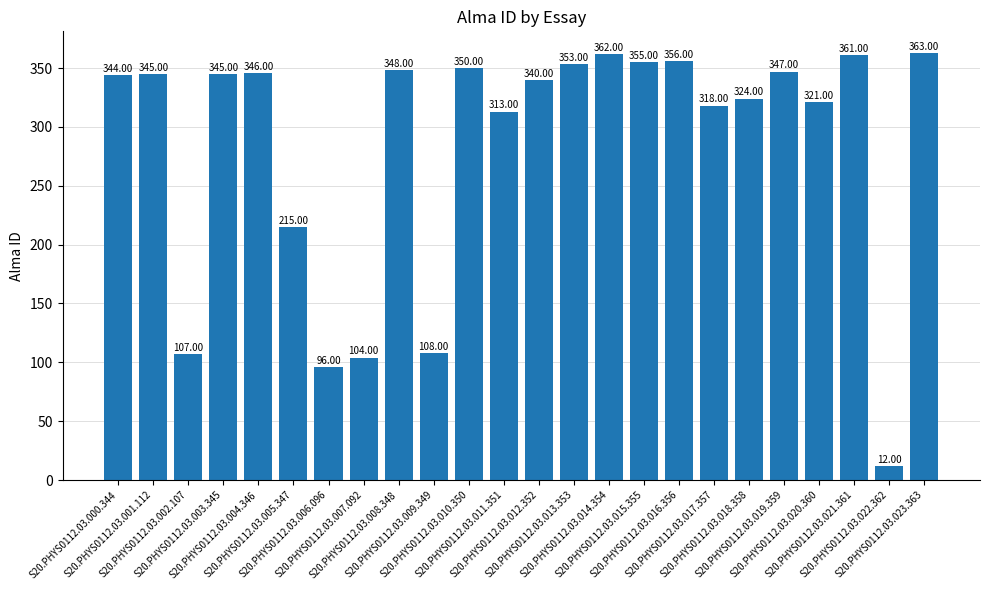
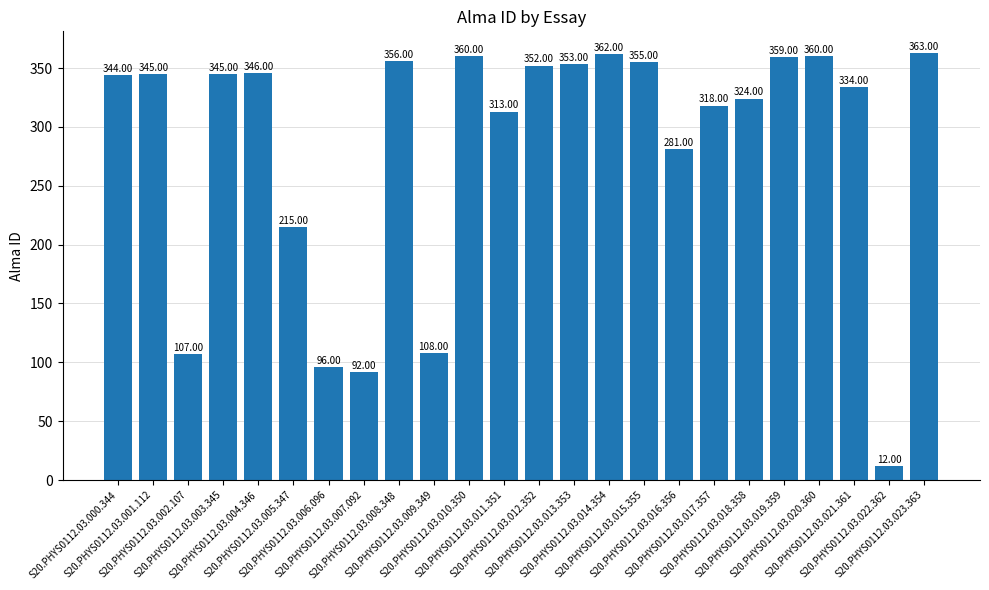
  {
    "S20.PHYS0112.03.000.344": 344.00,
    "S20.PHYS0112.03.001.112": 345.00,
    "S20.PHYS0112.03.002.107": 107.00,
    "S20.PHYS0112.03.003.345": 345.00,
    "S20.PHYS0112.03.004.346": 346.00,
    "S20.PHYS0112.03.005.347": 215.00,
    "S20.PHYS0112.03.006.096": 96.00,
-   "S20.PHYS0112.03.007.092": 104.00,
-   "S20.PHYS0112.03.008.348": 348.00,
+   "S20.PHYS0112.03.007.092": 92.00,
+   "S20.PHYS0112.03.008.348": 356.00,
    "S20.PHYS0112.03.009.349": 108.00,
-   "S20.PHYS0112.03.010.350": 350.00,
+   "S20.PHYS0112.03.010.350": 360.00,
    "S20.PHYS0112.03.011.351": 313.00,
-   "S20.PHYS0112.03.012.352": 340.00,
+   "S20.PHYS0112.03.012.352": 352.00,
    "S20.PHYS0112.03.013.353": 353.00,
    "S20.PHYS0112.03.014.354": 362.00,
    "S20.PHYS0112.03.015.355": 355.00,
-   "S20.PHYS0112.03.016.356": 356.00,
+   "S20.PHYS0112.03.016.356": 281.00,
    "S20.PHYS0112.03.017.357": 318.00,
    "S20.PHYS0112.03.018.358": 324.00,
-   "S20.PHYS0112.03.019.359": 347.00,
-   "S20.PHYS0112.03.020.360": 321.00,
-   "S20.PHYS0112.03.021.361": 361.00,
+   "S20.PHYS0112.03.019.359": 359.00,
+   "S20.PHYS0112.03.020.360": 360.00,
+   "S20.PHYS0112.03.021.361": 334.00,
    "S20.PHYS0112.03.022.362": 12.00,
    "S20.PHYS0112.03.023.363": 363.00
  }
